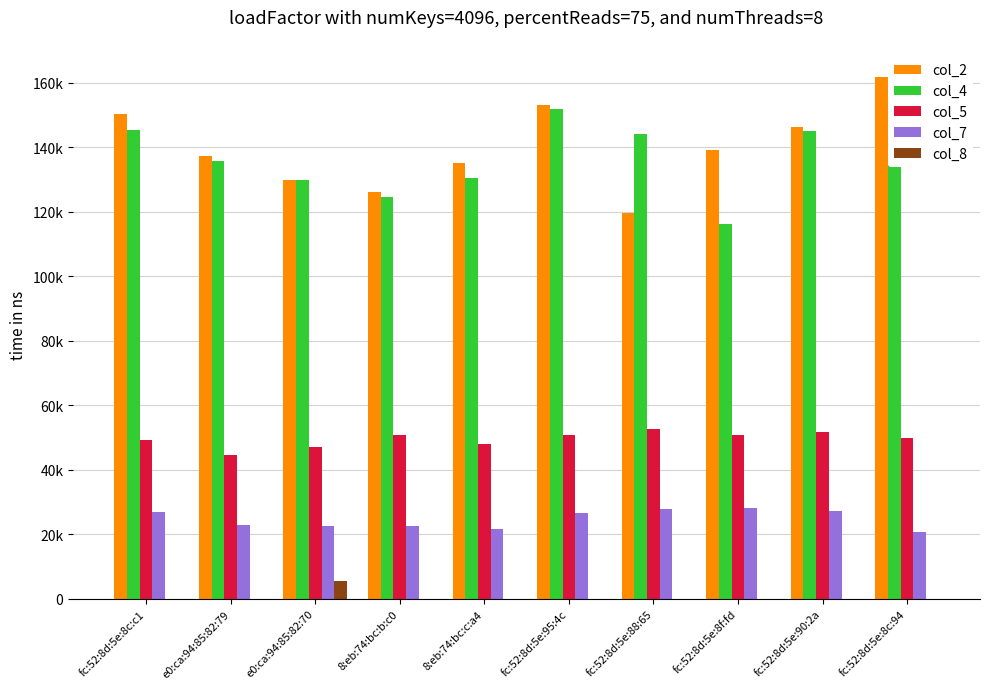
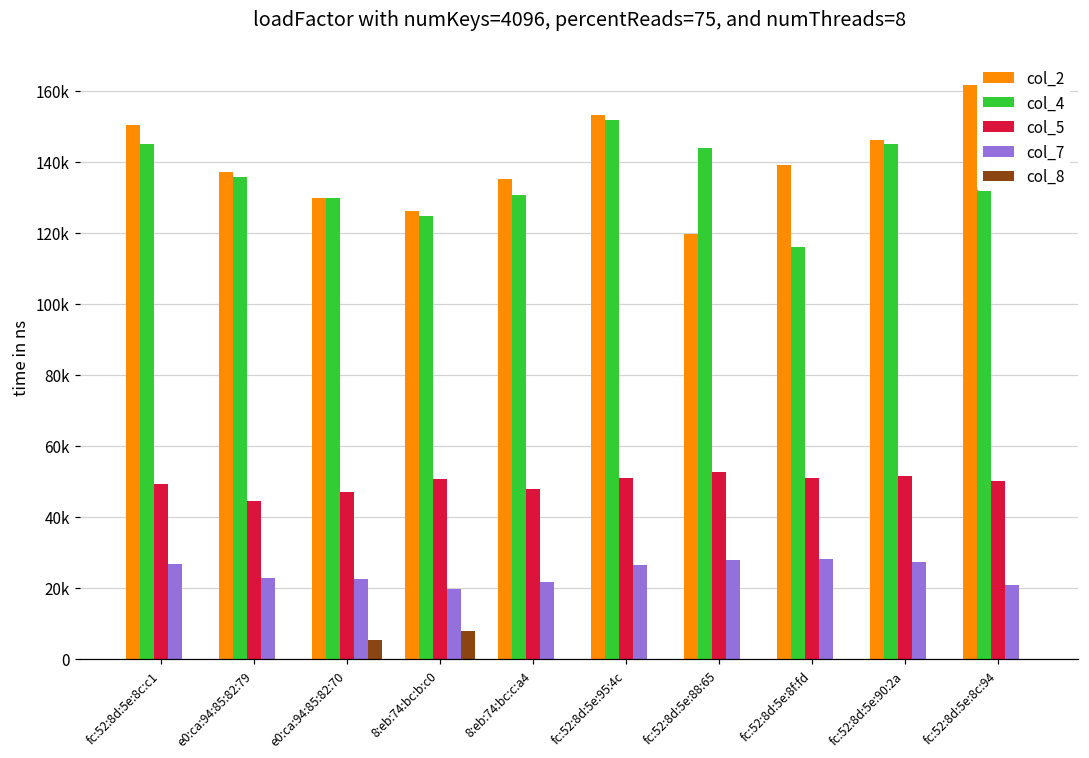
  {
    "col_2": {
      "fc:52:8d:5e:8c:c1": 150000,
      "e0:ca:94:85:82:79": 137000,
      "e0:ca:94:85:82:70": 130000,
      "8:eb:74:bc:b:c0": 126000,
      "8:eb:74:bc:c:a4": 135000,
      "fc:52:8d:5e:95:4c": 153000,
      "fc:52:8d:5e:88:65": 120000,
      "fc:52:8d:5e:8f:fd": 139000,
      "fc:52:8d:5e:90:2a": 146000,
      "fc:52:8d:5e:8c:94": 162000
    },
    "col_4": {
      "fc:52:8d:5e:8c:c1": 145000,
      "e0:ca:94:85:82:79": 136000,
      "e0:ca:94:85:82:70": 130000,
      "8:eb:74:bc:b:c0": 125000,
      "8:eb:74:bc:c:a4": 131000,
      "fc:52:8d:5e:95:4c": 152000,
      "fc:52:8d:5e:88:65": 144000,
      "fc:52:8d:5e:8f:fd": 116000,
      "fc:52:8d:5e:90:2a": 145000
    },
    "col_5": {
      "fc:52:8d:5e:8c:c1": 49000,
      "e0:ca:94:85:82:79": 45000,
      "e0:ca:94:85:82:70": 47000,
      "8:eb:74:bc:b:c0": 51000,
      "8:eb:74:bc:c:a4": 48000,
      "fc:52:8d:5e:95:4c": 51000,
      "fc:52:8d:5e:88:65": 53000,
      "fc:52:8d:5e:8f:fd": 51000,
      "fc:52:8d:5e:90:2a": 52000,
      "fc:52:8d:5e:8c:94": 50000
    },
    "col_7": {
      "fc:52:8d:5e:8c:c1": 27000,
      "e0:ca:94:85:82:79": 23000,
      "e0:ca:94:85:82:70": 23000,
-     "8:eb:74:bc:b:c0": 23000,
+     "8:eb:74:bc:b:c0": 20000,
      "8:eb:74:bc:c:a4": 22000,
      "fc:52:8d:5e:95:4c": 27000,
      "fc:52:8d:5e:88:65": 28000,
      "fc:52:8d:5e:8f:fd": 28000,
      "fc:52:8d:5e:90:2a": 27000,
      "fc:52:8d:5e:8c:94": 21000
    },
    "col_8": {
      "fc:52:8d:5e:8c:c1": 0,
      "e0:ca:94:85:82:79": 0,
      "e0:ca:94:85:82:70": 5000,
-     "8:eb:74:bc:b:c0": 0,
+     "8:eb:74:bc:b:c0": 8000,
      "fc:52:8d:5e:95:4c": 0,
      "fc:52:8d:5e:88:65": 0,
      "fc:52:8d:5e:90:2a": 0,
      "fc:52:8d:5e:8c:94": 0
    }
  }
